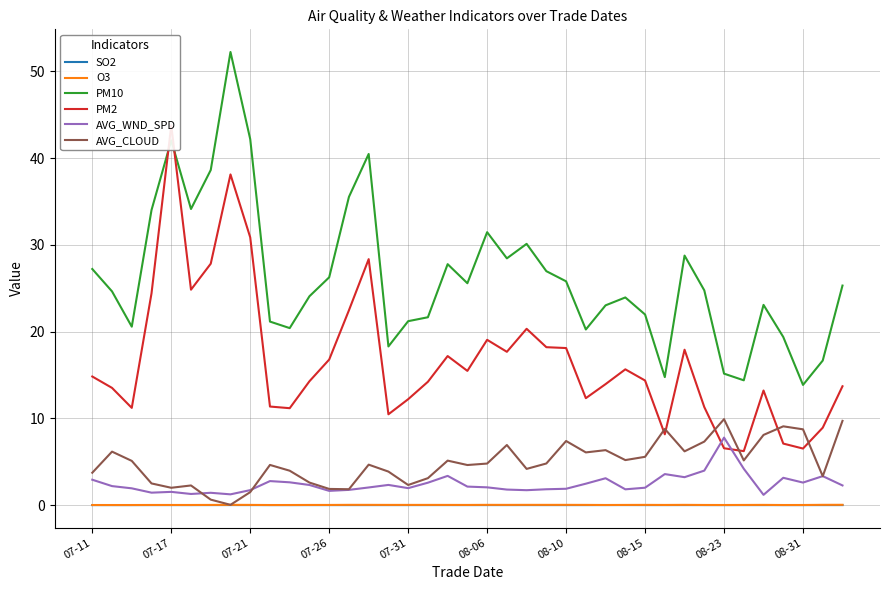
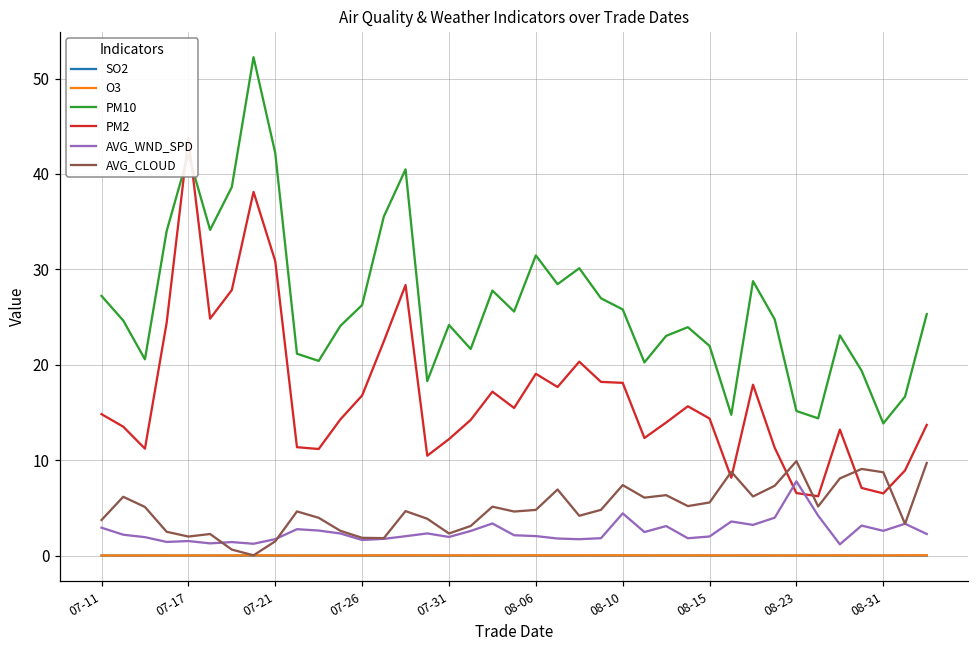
  {
    "O3": {
      "07-11": 0,
      "07-17": 0,
      "07-21": 0,
      "07-26": 0,
      "07-31": 0,
      "08-06": 0,
      "08-10": 0,
      "08-15": 0,
      "08-23": 0,
      "08-31": 0
    },
    "PM10": {
      "07-11": 27,
      "07-21": 42,
      "07-26": 26,
-     "07-31": 21,
+     "07-31": 24,
      "08-06": 31,
      "08-10": 26,
      "08-15": 22,
      "08-23": 15,
      "08-31": 14
    },
    "PM2": {
      "07-11": 15,
      "07-21": 31,
      "07-26": 17,
      "07-31": 12,
      "08-06": 19,
      "08-10": 18,
      "08-15": 14,
      "08-23": 7,
      "08-31": 7
    },
    "AVG_WND_SPD": {
      "07-11": 3,
      "07-17": 2,
      "07-31": 2,
      "08-06": 2,
-     "08-10": 2,
+     "08-10": 4,
      "08-15": 2,
      "08-23": 8,
      "08-31": 3
    },
    "AVG_CLOUD": {
      "07-11": 4,
      "07-17": 2,
      "07-31": 2,
      "08-06": 5,
      "08-10": 7,
      "08-15": 6,
      "08-23": 10,
      "08-31": 9
    }
  }
